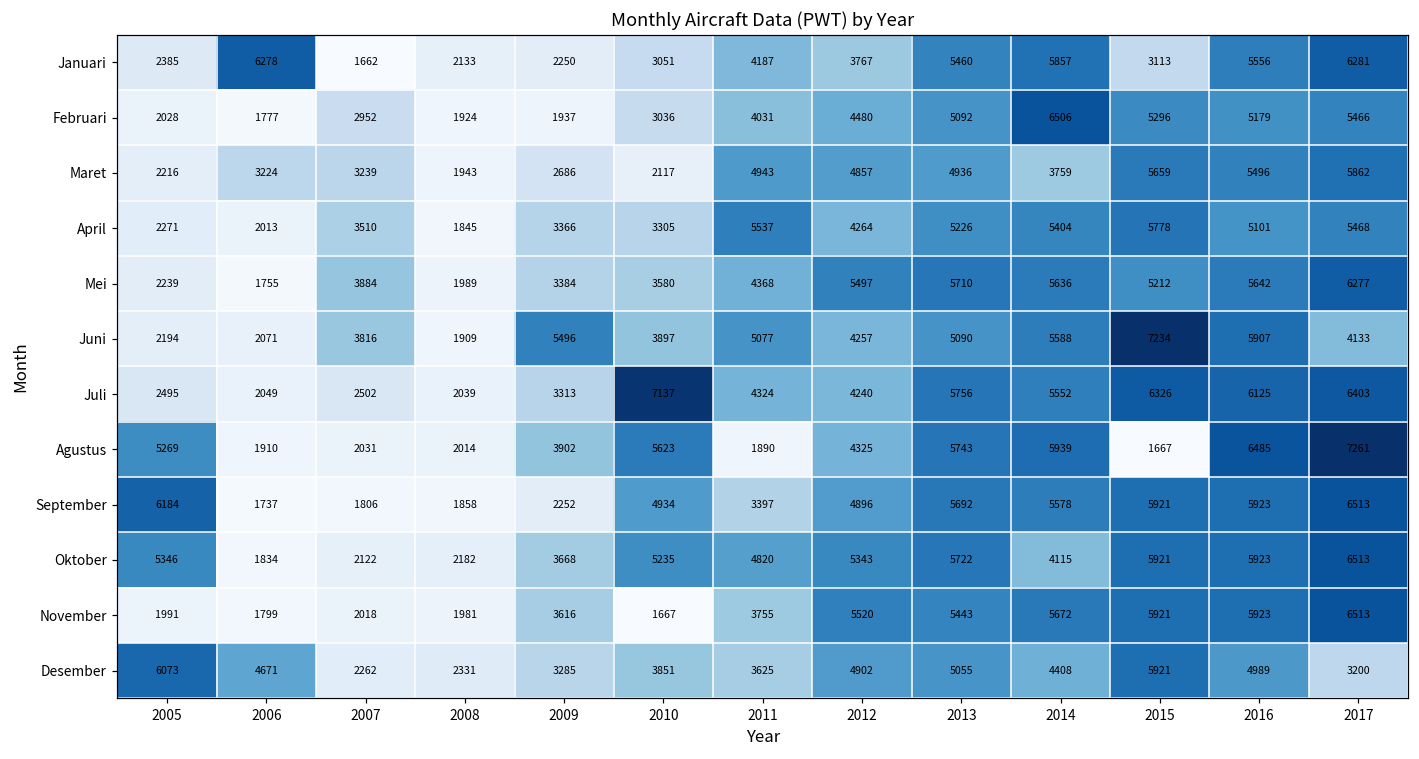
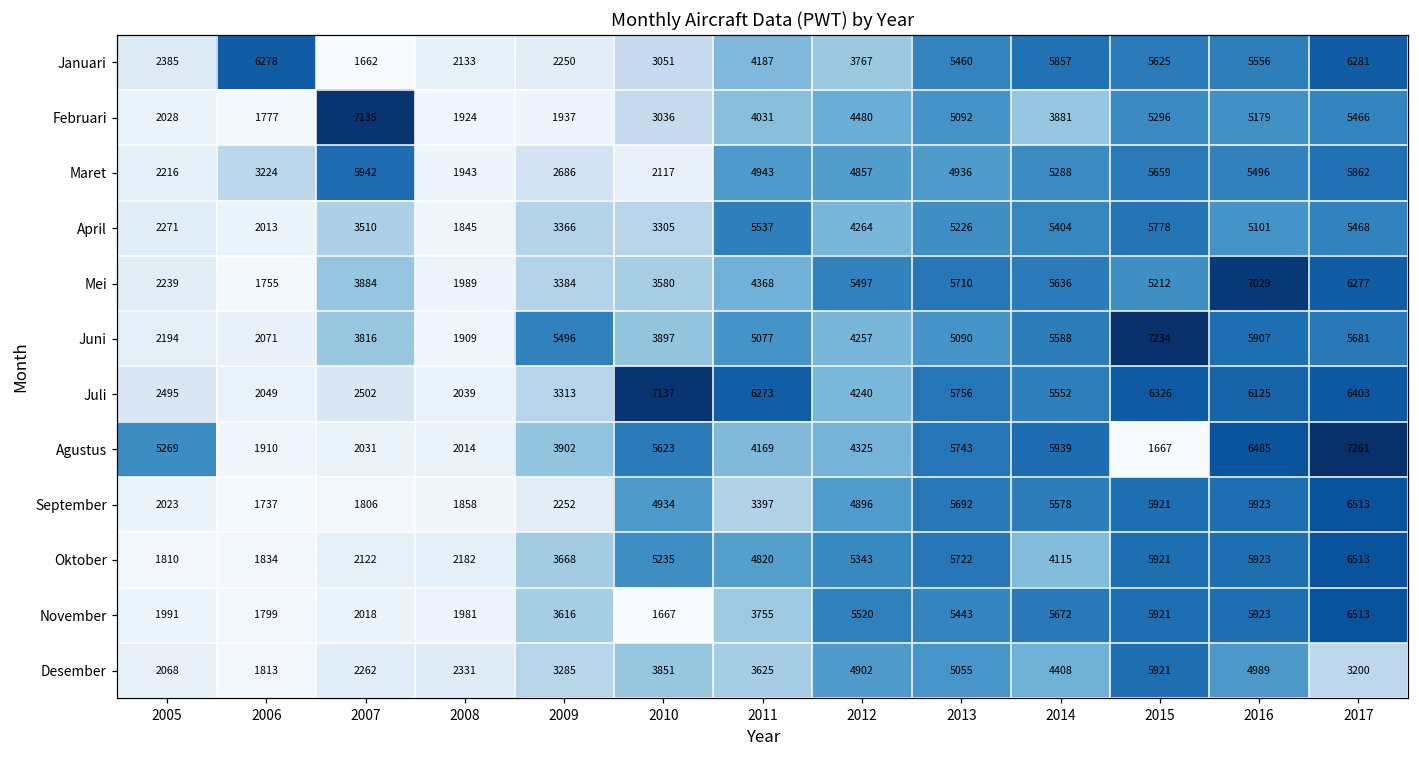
  {
    "Januari": {
      "2005": 2385,
      "2006": 6278,
      "2007": 1662,
      "2008": 2133,
      "2009": 2250,
      "2010": 3051,
      "2011": 4187,
      "2012": 3767,
      "2013": 5460,
      "2014": 5857,
-     "2015": 3113,
+     "2015": 5625,
      "2016": 5556,
      "2017": 6281
    },
    "Februari": {
      "2005": 2028,
      "2006": 1777,
-     "2007": 2952,
+     "2007": 7135,
      "2008": 1924,
      "2009": 1937,
      "2010": 3036,
      "2011": 4031,
      "2012": 4480,
      "2013": 5092,
-     "2014": 6506,
+     "2014": 3881,
      "2015": 5296,
      "2016": 5179,
      "2017": 5466
    },
    "Maret": {
      "2005": 2216,
      "2006": 3224,
-     "2007": 3239,
+     "2007": 5942,
      "2008": 1943,
      "2009": 2686,
      "2010": 2117,
      "2011": 4943,
      "2012": 4857,
      "2013": 4936,
-     "2014": 3759,
+     "2014": 5288,
      "2015": 5659,
      "2016": 5496,
      "2017": 5862
    },
    "April": {
      "2005": 2271,
      "2006": 2013,
      "2007": 3510,
      "2008": 1845,
      "2009": 3366,
      "2010": 3305,
      "2011": 5537,
      "2012": 4264,
      "2013": 5226,
      "2014": 5404,
      "2015": 5778,
      "2016": 5101,
      "2017": 5468
    },
    "Mei": {
      "2005": 2239,
      "2006": 1755,
      "2007": 3884,
      "2008": 1989,
      "2009": 3384,
      "2010": 3580,
      "2011": 4368,
      "2012": 5497,
      "2013": 5710,
      "2014": 5636,
      "2015": 5212,
-     "2016": 5642,
+     "2016": 7029,
      "2017": 6277
    },
    "Juni": {
      "2005": 2194,
      "2006": 2071,
      "2007": 3816,
      "2008": 1909,
      "2009": 5496,
      "2010": 3897,
      "2011": 5077,
      "2012": 4257,
      "2013": 5090,
      "2014": 5588,
      "2015": 7234,
      "2016": 5907,
-     "2017": 4133
+     "2017": 5681
    },
    "Juli": {
      "2005": 2495,
      "2006": 2049,
      "2007": 2502,
      "2008": 2039,
      "2009": 3313,
      "2010": 7137,
-     "2011": 4324,
+     "2011": 6273,
      "2012": 4240,
      "2013": 5756,
      "2014": 5552,
      "2015": 6326,
      "2016": 6125,
      "2017": 6403
    },
    "Agustus": {
      "2005": 5269,
      "2006": 1910,
      "2007": 2031,
      "2008": 2014,
      "2009": 3902,
      "2010": 5623,
-     "2011": 1890,
+     "2011": 4169,
      "2012": 4325,
      "2013": 5743,
      "2014": 5939,
      "2015": 1667,
      "2016": 6485,
      "2017": 7261
    },
    "September": {
-     "2005": 6184,
+     "2005": 2023,
      "2006": 1737,
      "2007": 1806,
      "2008": 1858,
      "2009": 2252,
      "2010": 4934,
      "2011": 3397,
      "2012": 4896,
      "2013": 5692,
      "2014": 5578,
      "2015": 5921,
      "2016": 5923,
      "2017": 6513
    },
    "Oktober": {
-     "2005": 5346,
+     "2005": 1810,
      "2006": 1834,
      "2007": 2122,
      "2008": 2182,
      "2009": 3668,
      "2010": 5235,
      "2011": 4820,
      "2012": 5343,
      "2013": 5722,
      "2014": 4115,
      "2015": 5921,
      "2016": 5923,
      "2017": 6513
    },
    "November": {
      "2005": 1991,
      "2006": 1799,
      "2007": 2018,
      "2008": 1981,
      "2009": 3616,
      "2010": 1667,
      "2011": 3755,
      "2012": 5520,
      "2013": 5443,
      "2014": 5672,
      "2015": 5921,
      "2016": 5923,
      "2017": 6513
    },
    "Desember": {
-     "2005": 6073,
-     "2006": 4671,
+     "2005": 2068,
+     "2006": 1813,
      "2007": 2262,
      "2008": 2331,
      "2009": 3285,
      "2010": 3851,
      "2011": 3625,
      "2012": 4902,
      "2013": 5055,
      "2014": 4408,
      "2015": 5921,
      "2016": 4989,
      "2017": 3200
    }
  }
